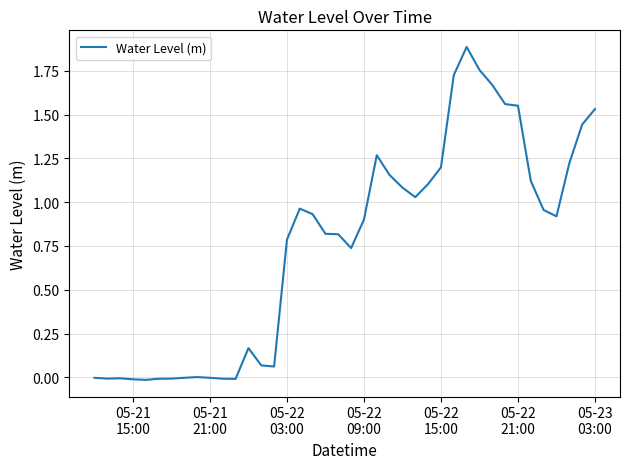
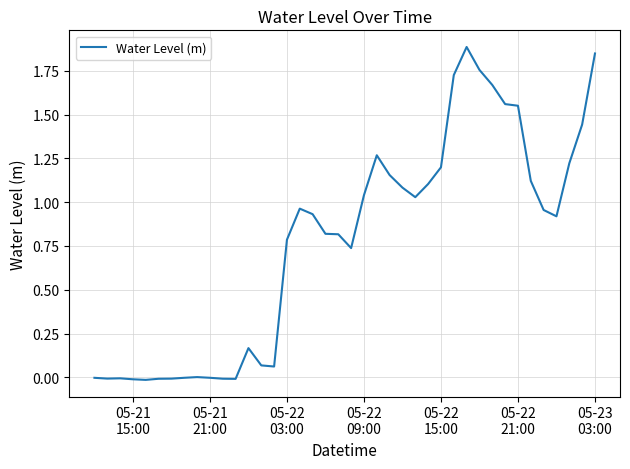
  {
    "05-21 15:00": -0.01,
    "05-21 21:00": 0.00,
    "05-22 03:00": 0.79,
-   "05-22 09:00": 0.90,
+   "05-22 09:00": 1.04,
    "05-22 15:00": 1.20,
    "05-22 21:00": 1.55,
-   "05-23 03:00": 1.53
+   "05-23 03:00": 1.85
  }
